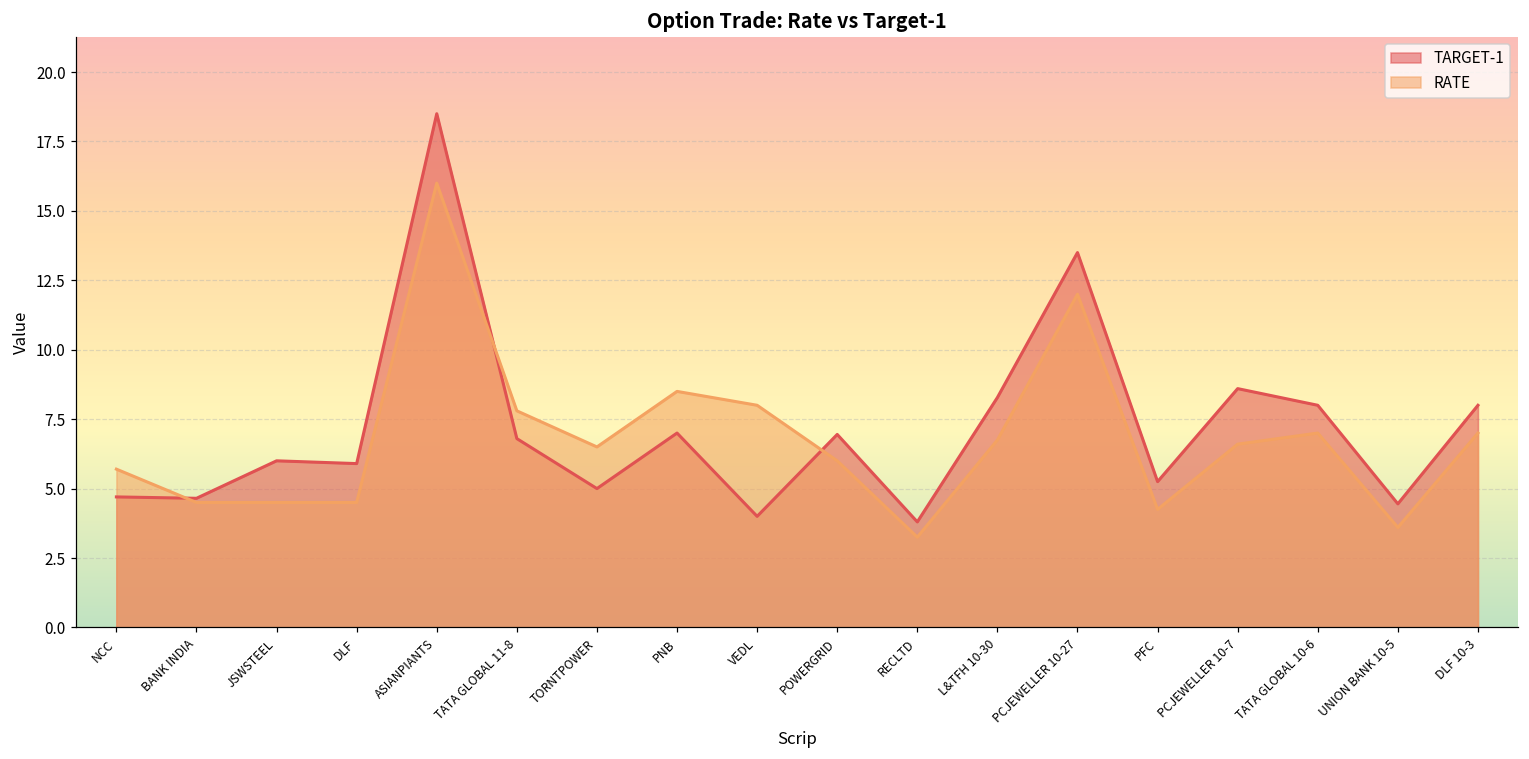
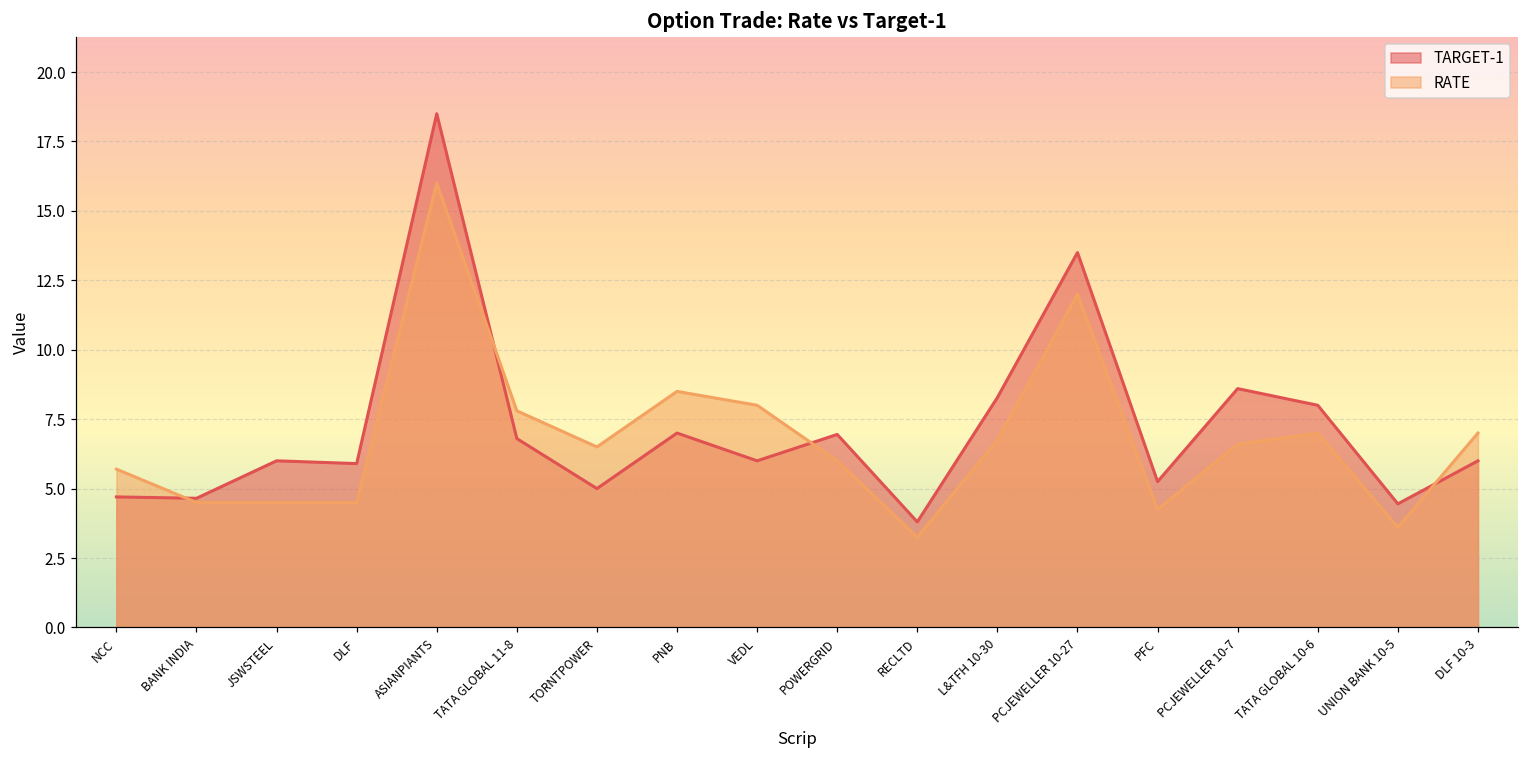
  {
    "TARGET-1": {
      "NCC": 4.7,
      "BANK INDIA": 4.7,
      "JSWSTEEL": 6,
      "DLF": 5.9,
      "ASIANPIANTS": 18.5,
      "TATA GLOBAL 11-8": 6.8,
      "TORNTPOWER": 5,
      "PNB": 7,
-     "VEDL": 4,
+     "VEDL": 6,
      "POWERGRID": 7,
      "RECLTD": 3.8,
      "L&TFH 10-30": 8.3,
      "PCJEWELLER 10-27": 13.5,
      "PFC": 5.3,
      "PCJEWELLER 10-7": 8.6,
      "TATA GLOBAL 10-6": 8,
      "UNION BANK 10-5": 4.5,
-     "DLF 10-3": 8
+     "DLF 10-3": 6
    },
    "RATE": {
      "NCC": 5.7,
      "BANK INDIA": 4.5,
      "JSWSTEEL": 4.5,
      "DLF": 4.5,
      "ASIANPIANTS": 16,
      "TATA GLOBAL 11-8": 7.8,
      "TORNTPOWER": 6.5,
      "PNB": 8.5,
      "VEDL": 8,
      "POWERGRID": 6,
      "RECLTD": 3.3,
      "L&TFH 10-30": 6.8,
      "PCJEWELLER 10-27": 12,
      "PFC": 4.3,
      "PCJEWELLER 10-7": 6.6,
      "TATA GLOBAL 10-6": 7,
      "UNION BANK 10-5": 3.6,
      "DLF 10-3": 7
    }
  }
